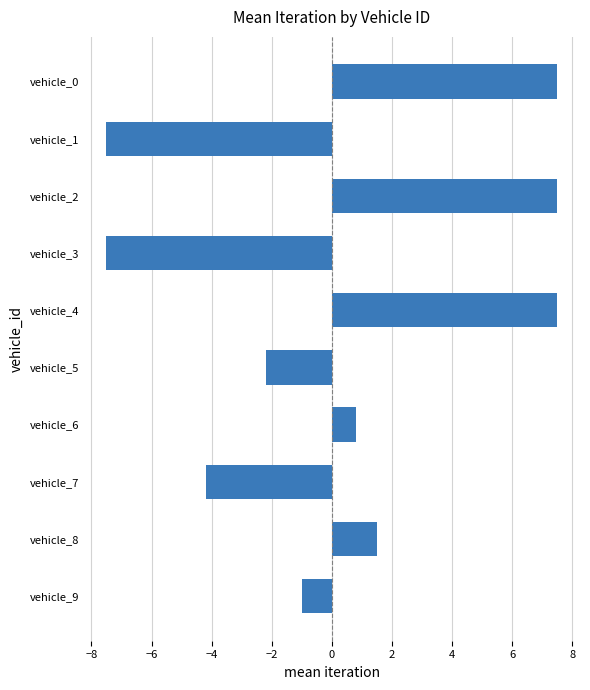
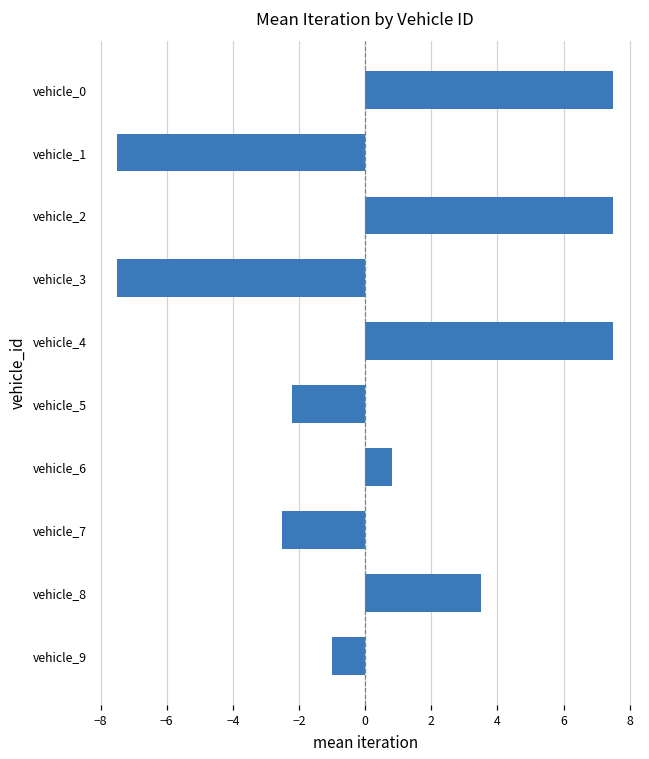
  {
    "vehicle_0": 7.5,
    "vehicle_1": -7.5,
    "vehicle_2": 7.5,
    "vehicle_3": -7.5,
    "vehicle_4": 7.5,
    "vehicle_5": -2.2,
    "vehicle_6": 0.8,
-   "vehicle_7": -4.2,
-   "vehicle_8": 1.5,
+   "vehicle_7": -2.5,
+   "vehicle_8": 3.5,
    "vehicle_9": -1.0
  }
